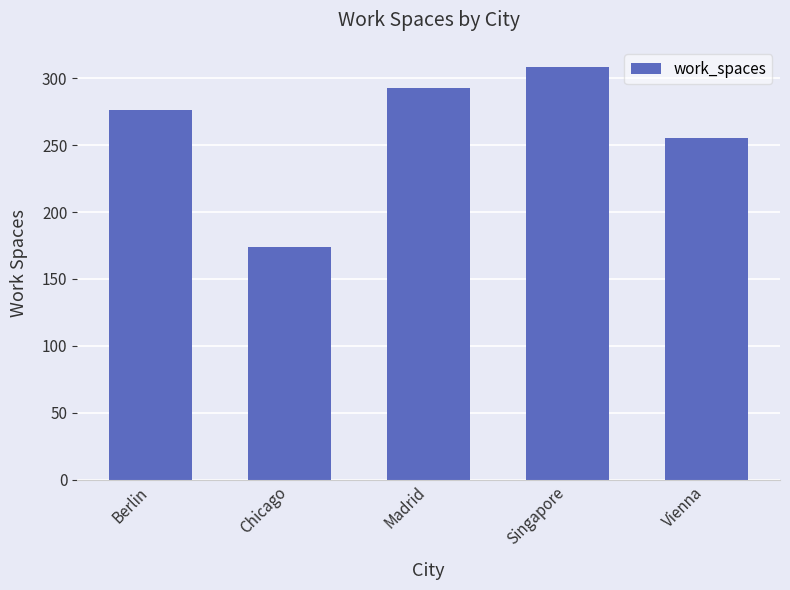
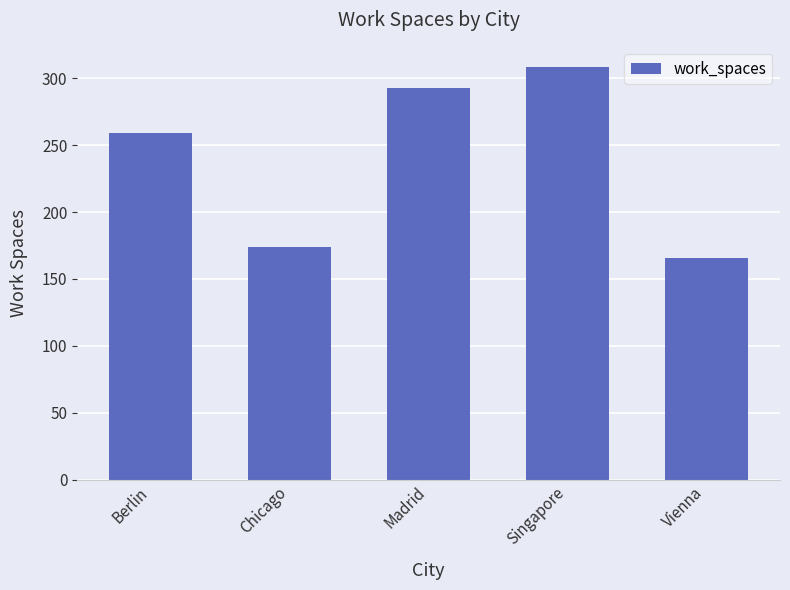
  {
-   "Berlin": 276,
+   "Berlin": 259,
    "Chicago": 174,
    "Madrid": 293,
    "Singapore": 308,
-   "Vienna": 255
+   "Vienna": 166
  }
